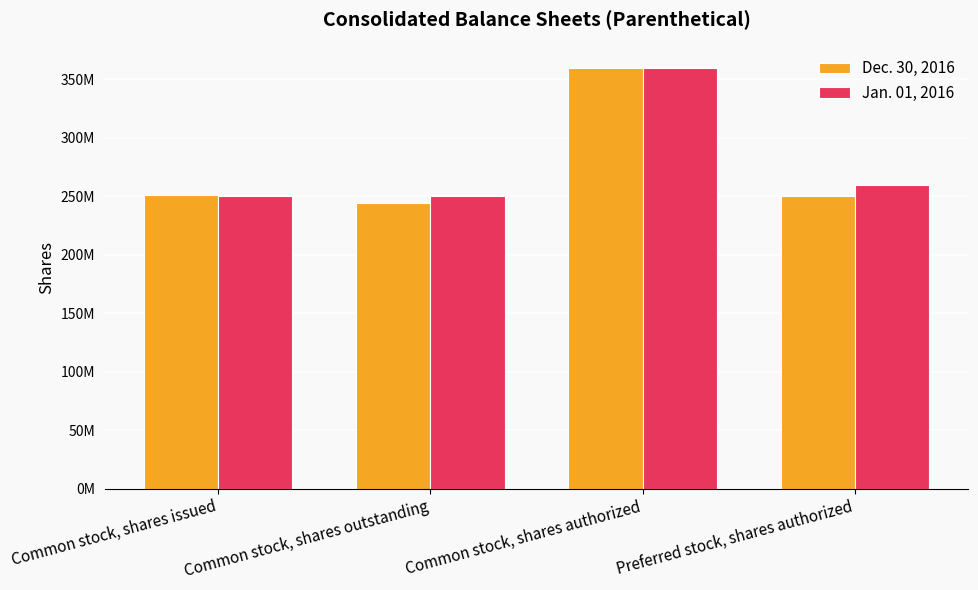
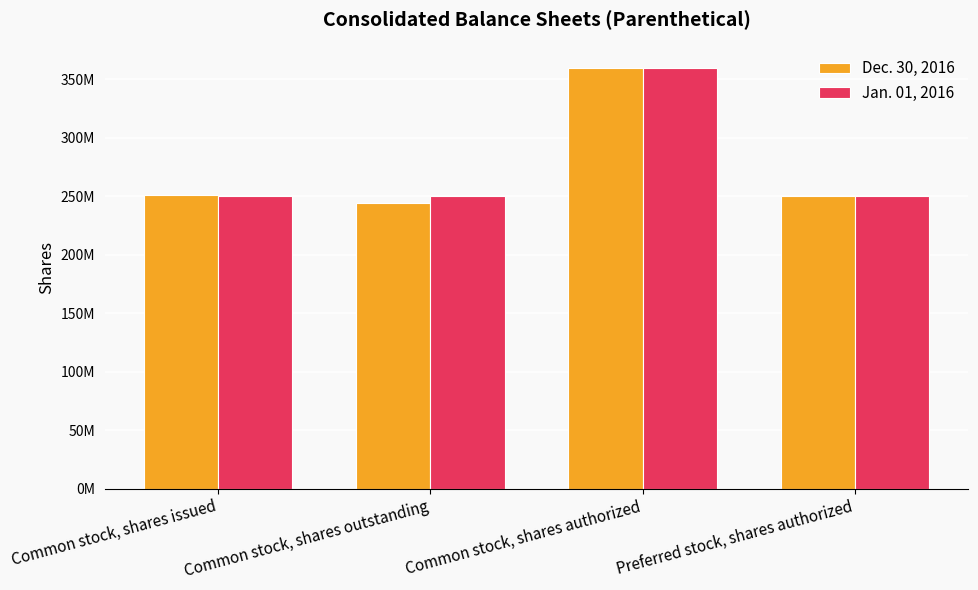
  {
    "Dec. 30, 2016": {
      "Common stock, shares issued": 251000000,
      "Common stock, shares outstanding": 244000000,
      "Common stock, shares authorized": 360000000,
      "Preferred stock, shares authorized": 251000000
    },
    "Jan. 01, 2016": {
      "Common stock, shares issued": 251000000,
      "Common stock, shares outstanding": 251000000,
      "Common stock, shares authorized": 360000000,
-     "Preferred stock, shares authorized": 260000000
+     "Preferred stock, shares authorized": 251000000
    }
  }
